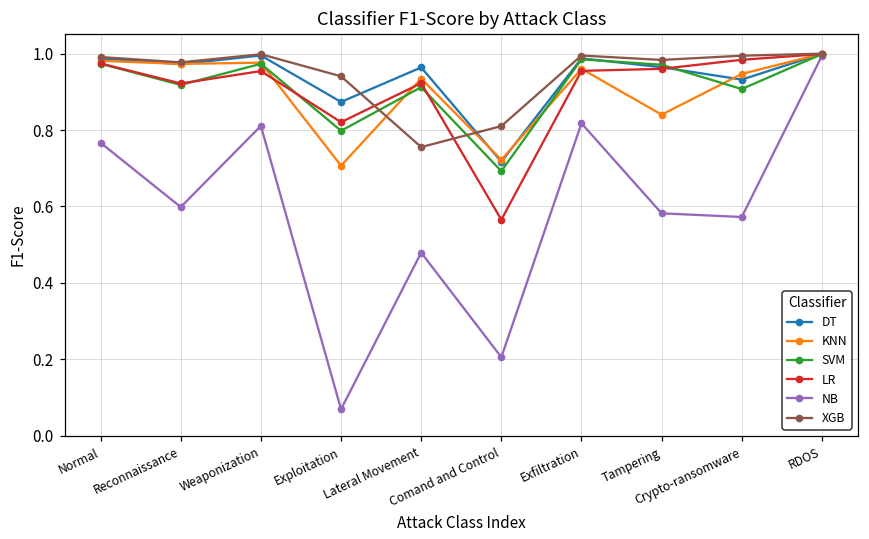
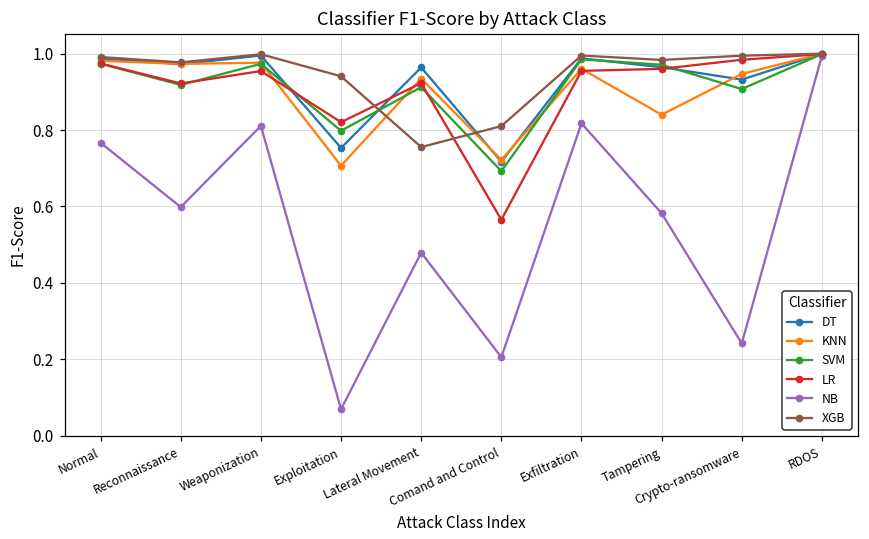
  {
    "DT": {
-     "Exploitation": 0.87,
+     "Exploitation": 0.75,
      "Lateral Movement": 0.96,
      "Crypto-ransomware": 0.93
    },
    "KNN": {
      "Exploitation": 0.71,
      "Lateral Movement": 0.93,
      "Tampering": 0.84,
      "Crypto-ransomware": 0.95
    },
    "SVM": {
      "Exploitation": 0.80,
      "Lateral Movement": 0.91,
      "Comand and Control": 0.69,
      "Crypto-ransomware": 0.91
    },
    "LR": {
      "Weaponization": 0.95,
      "Exploitation": 0.82,
      "Lateral Movement": 0.92,
      "Comand and Control": 0.57,
      "Crypto-ransomware": 0.98
    },
    "NB": {
      "Normal": 0.77,
      "Reconnaissance": 0.60,
      "Weaponization": 0.81,
      "Exploitation": 0.07,
      "Lateral Movement": 0.48,
      "Comand and Control": 0.21,
      "Exfiltration": 0.82,
      "Tampering": 0.58,
-     "Crypto-ransomware": 0.57
+     "Crypto-ransomware": 0.24
    },
    "XGB": {
      "Exploitation": 0.94,
      "Lateral Movement": 0.76,
      "Comand and Control": 0.81,
      "Exfiltration": 0.99,
      "Tampering": 0.98,
      "Crypto-ransomware": 0.99
    }
  }
